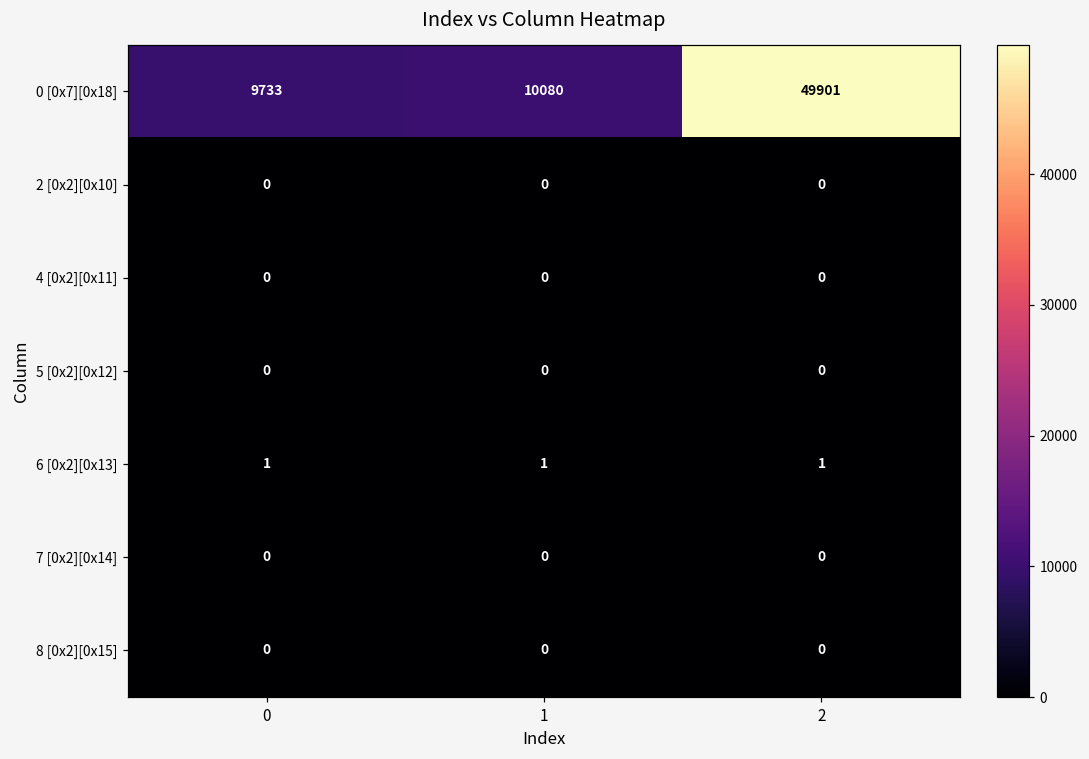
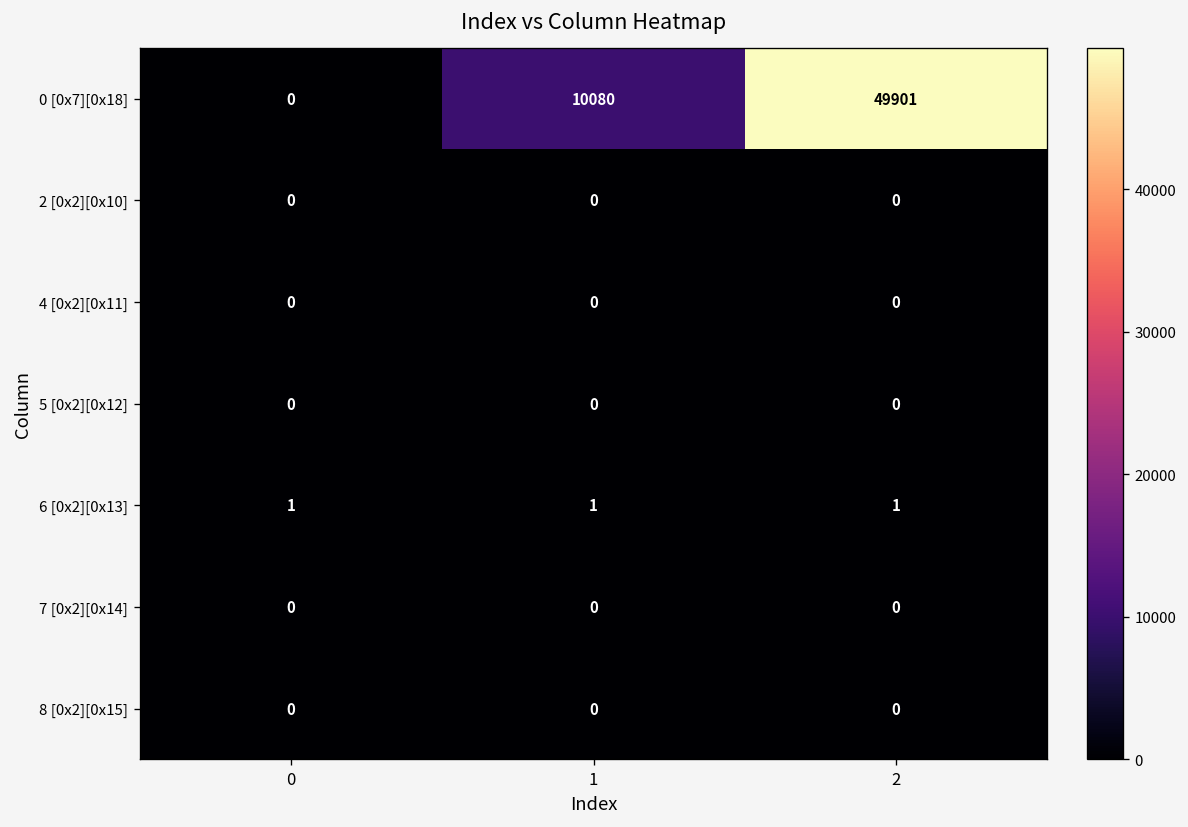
  {
    "0 [0x7][0x18]": {
-     "0": 9733,
+     "0": 0,
      "1": 10080,
      "2": 49901
    },
    "2 [0x2][0x10]": {
      "0": 0,
      "1": 0,
      "2": 0
    },
    "4 [0x2][0x11]": {
      "0": 0,
      "1": 0,
      "2": 0
    },
    "5 [0x2][0x12]": {
      "0": 0,
      "1": 0,
      "2": 0
    },
    "6 [0x2][0x13]": {
      "0": 1,
      "1": 1,
      "2": 1
    },
    "7 [0x2][0x14]": {
      "0": 0,
      "1": 0,
      "2": 0
    },
    "8 [0x2][0x15]": {
      "0": 0,
      "1": 0,
      "2": 0
    }
  }
